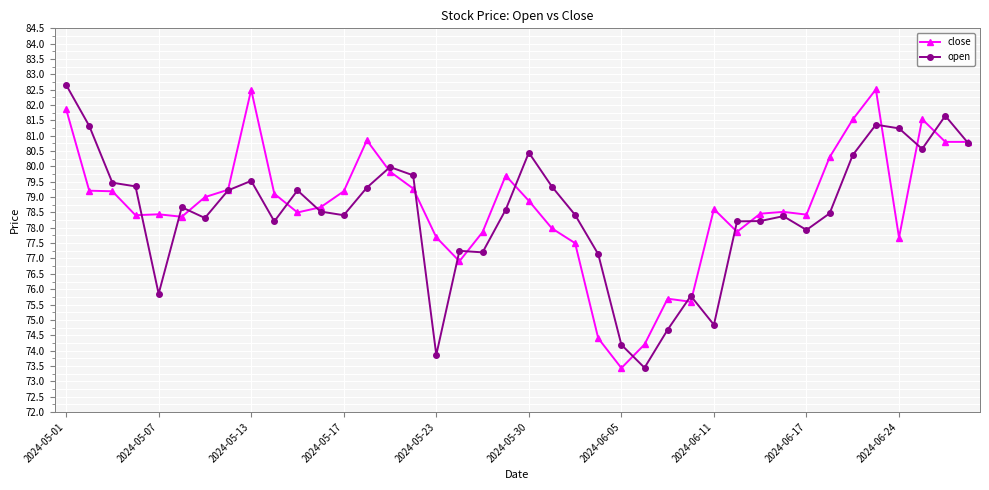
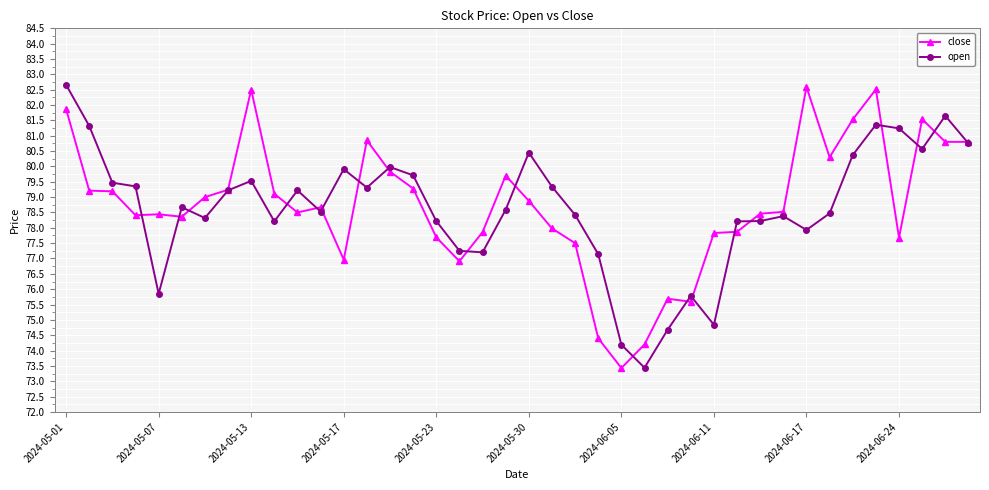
  {
    "close": {
      "2024-05-01": 81.9,
      "2024-05-07": 78.4,
      "2024-05-13": 82.5,
-     "2024-05-17": 79.2,
+     "2024-05-17": 77.0,
      "2024-05-23": 77.7,
      "2024-05-30": 78.9,
      "2024-06-05": 73.4,
-     "2024-06-11": 78.6,
-     "2024-06-17": 78.4,
+     "2024-06-11": 77.8,
+     "2024-06-17": 82.6,
      "2024-06-24": 77.7
    },
    "open": {
      "2024-05-01": 82.7,
      "2024-05-07": 75.9,
      "2024-05-13": 79.5,
-     "2024-05-17": 78.4,
-     "2024-05-23": 73.9,
+     "2024-05-17": 79.9,
+     "2024-05-23": 78.2,
      "2024-05-30": 80.5,
      "2024-06-05": 74.2,
      "2024-06-11": 74.8,
      "2024-06-17": 77.9,
      "2024-06-24": 81.2
    }
  }
